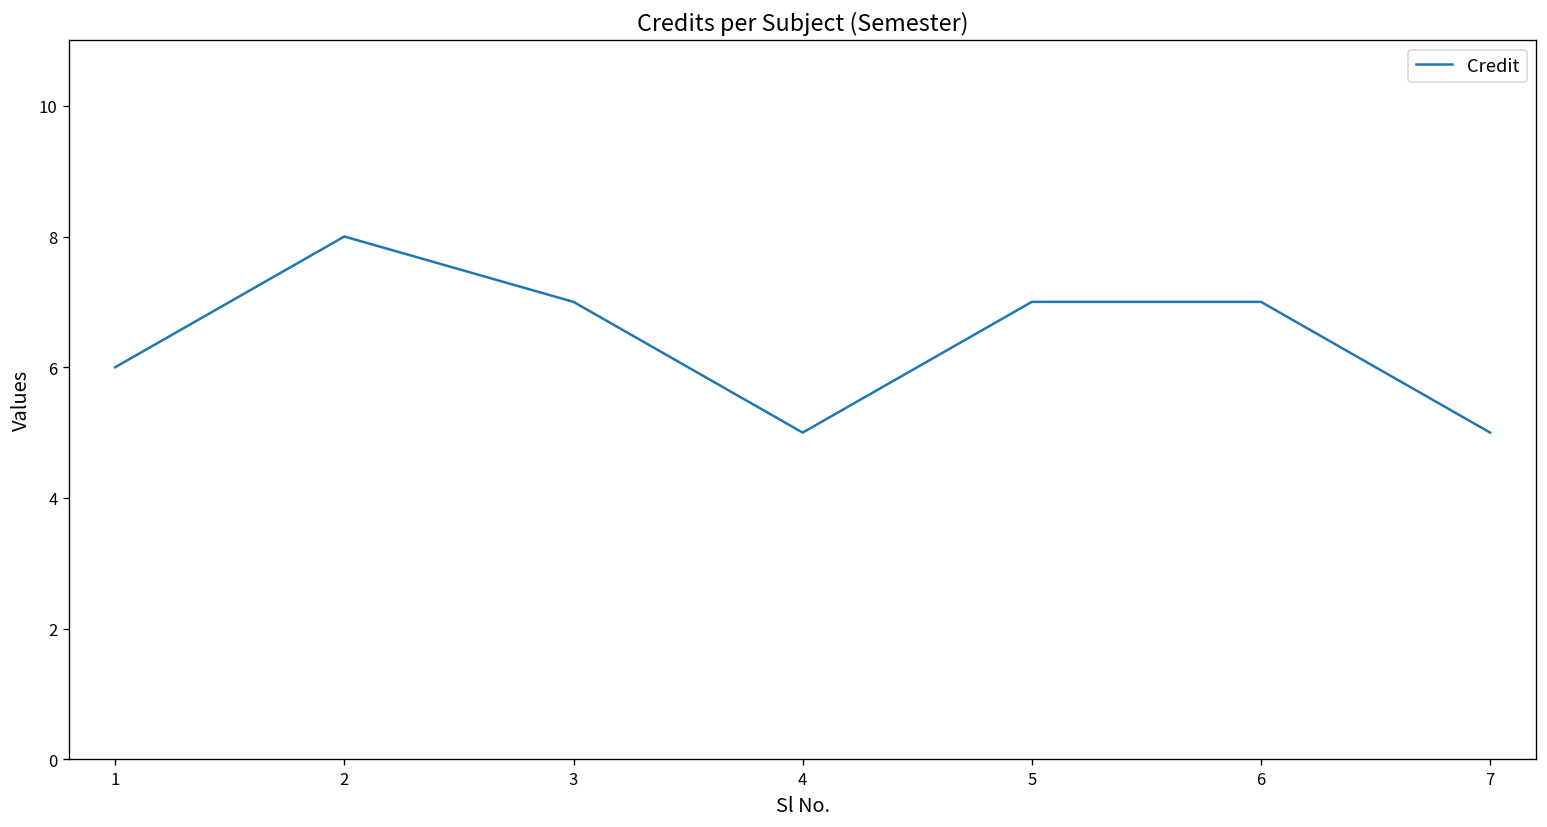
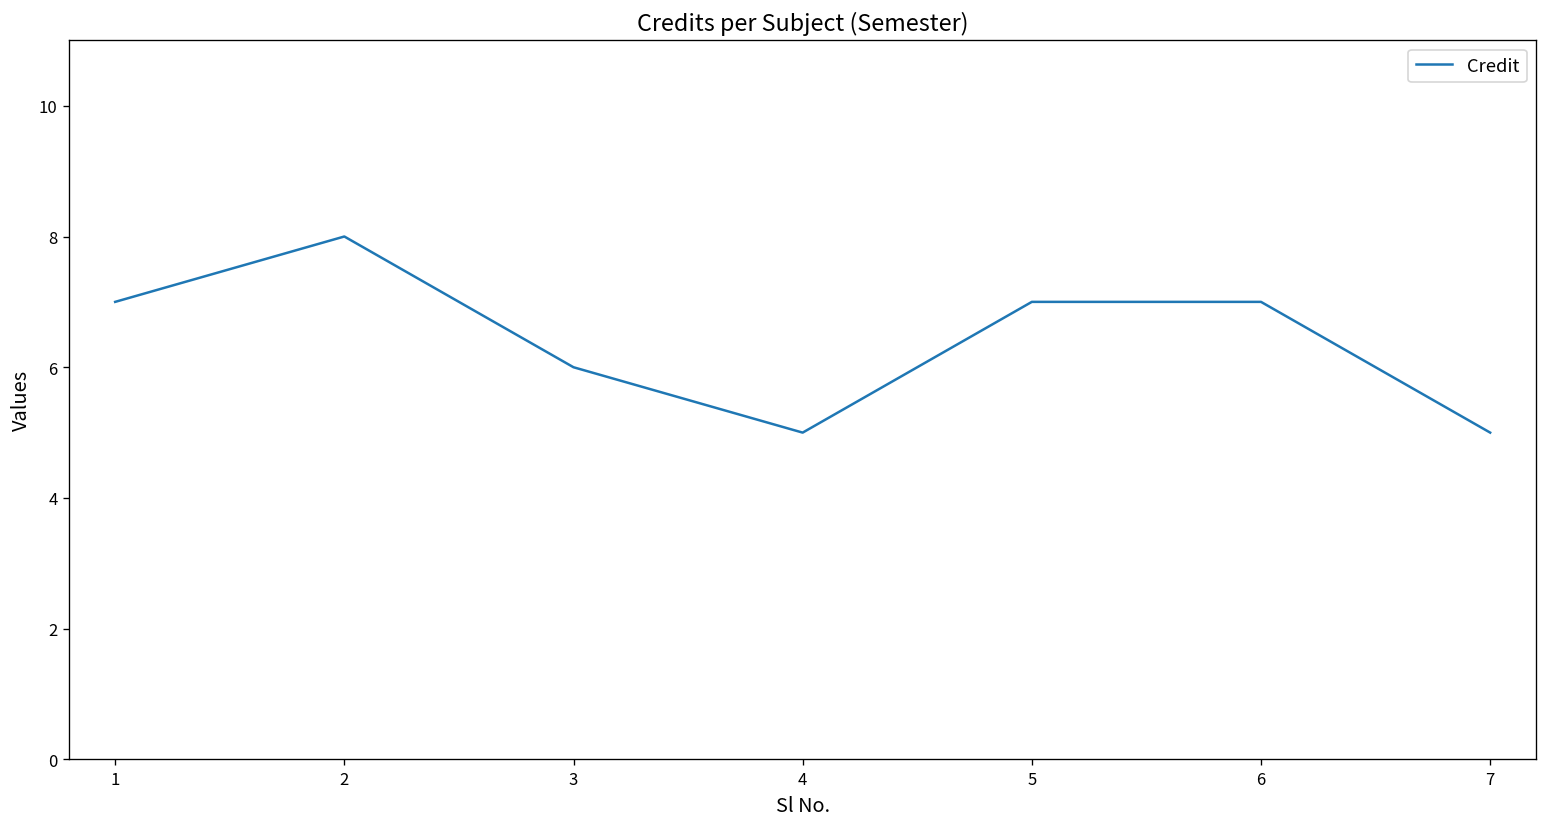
  {
-   "1": 6,
+   "1": 7,
    "2": 8,
-   "3": 7,
+   "3": 6,
    "4": 5,
    "5": 7,
    "6": 7,
    "7": 5
  }
